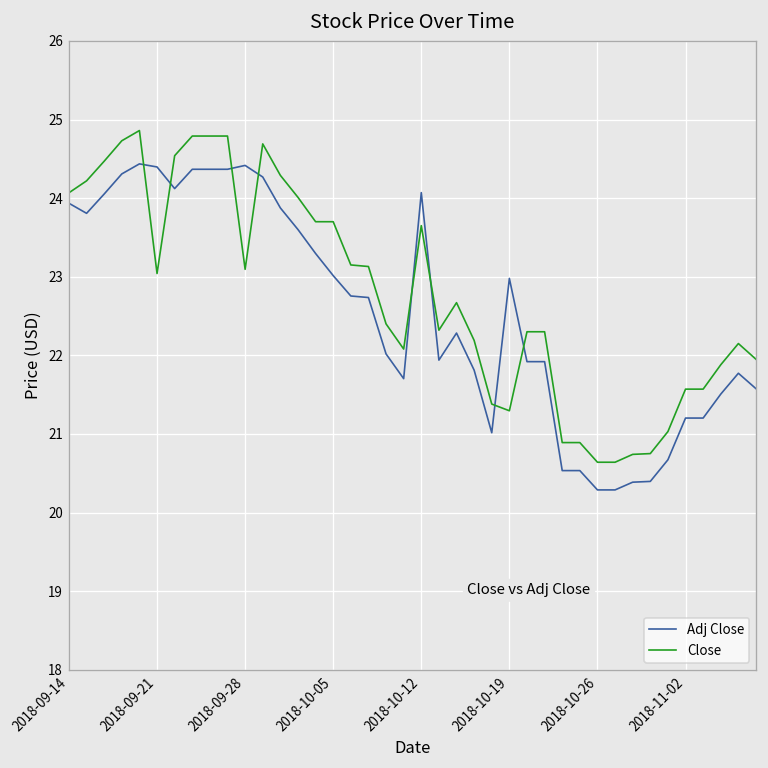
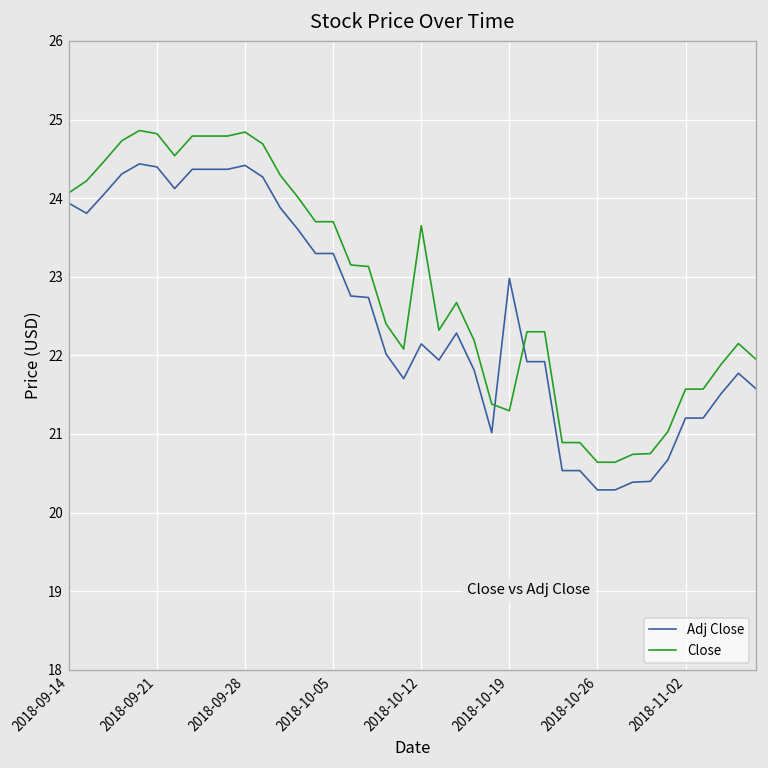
  {
    "Adj Close": {
      "2018-09-14": 23.9,
      "2018-09-21": 24.4,
      "2018-09-28": 24.4,
-     "2018-10-05": 23.0,
-     "2018-10-12": 24.1,
+     "2018-10-05": 23.3,
+     "2018-10-12": 22.1,
      "2018-10-19": 23.0,
      "2018-10-26": 20.3,
      "2018-11-02": 21.2
    },
    "Close": {
      "2018-09-14": 24.1,
-     "2018-09-21": 23.0,
-     "2018-09-28": 23.1,
+     "2018-09-21": 24.8,
+     "2018-09-28": 24.8,
      "2018-10-05": 23.7,
      "2018-10-12": 23.6,
      "2018-10-19": 21.3,
      "2018-10-26": 20.6,
      "2018-11-02": 21.6
    }
  }
